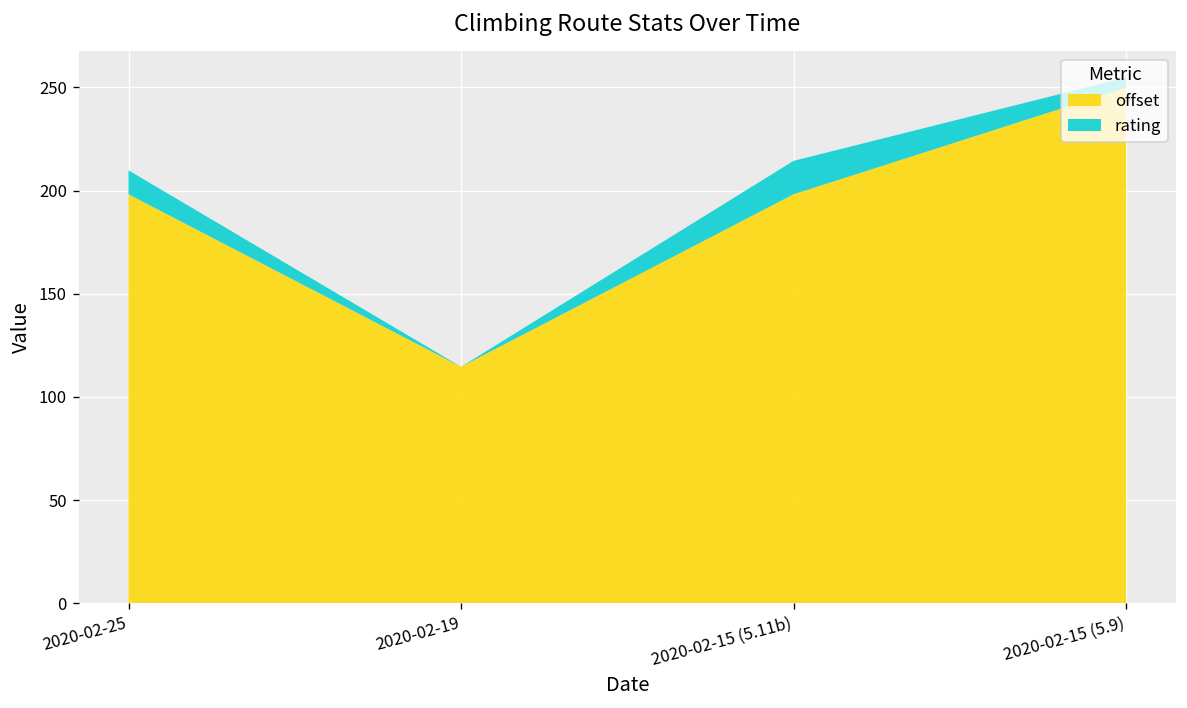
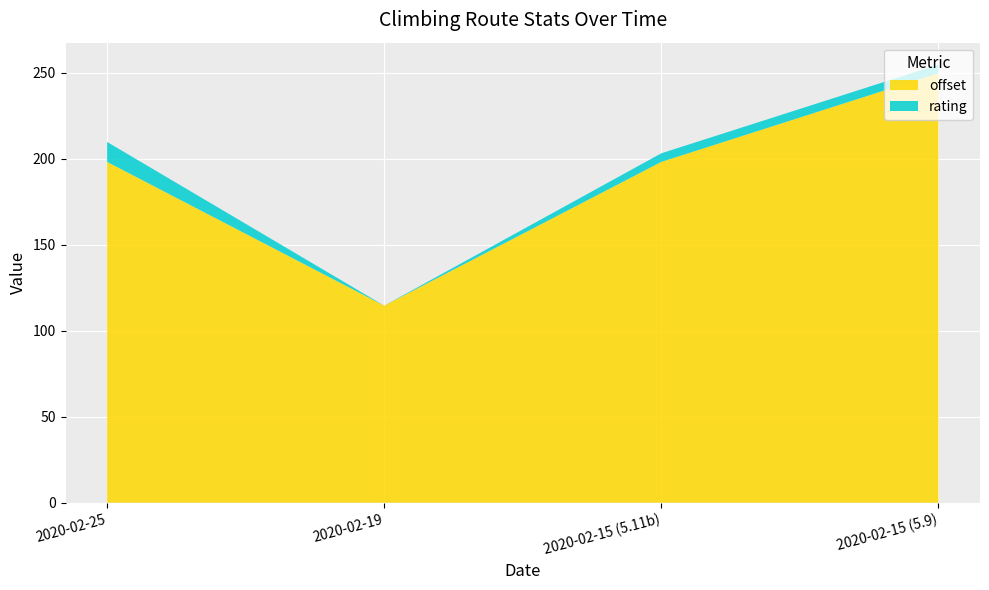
  {
    "offset": {
      "2020-02-25": 198,
      "2020-02-15 (5.11b)": 198
    },
    "rating": {
      "2020-02-25": 12,
-     "2020-02-15 (5.11b)": 16
+     "2020-02-15 (5.11b)": 5
    }
  }
